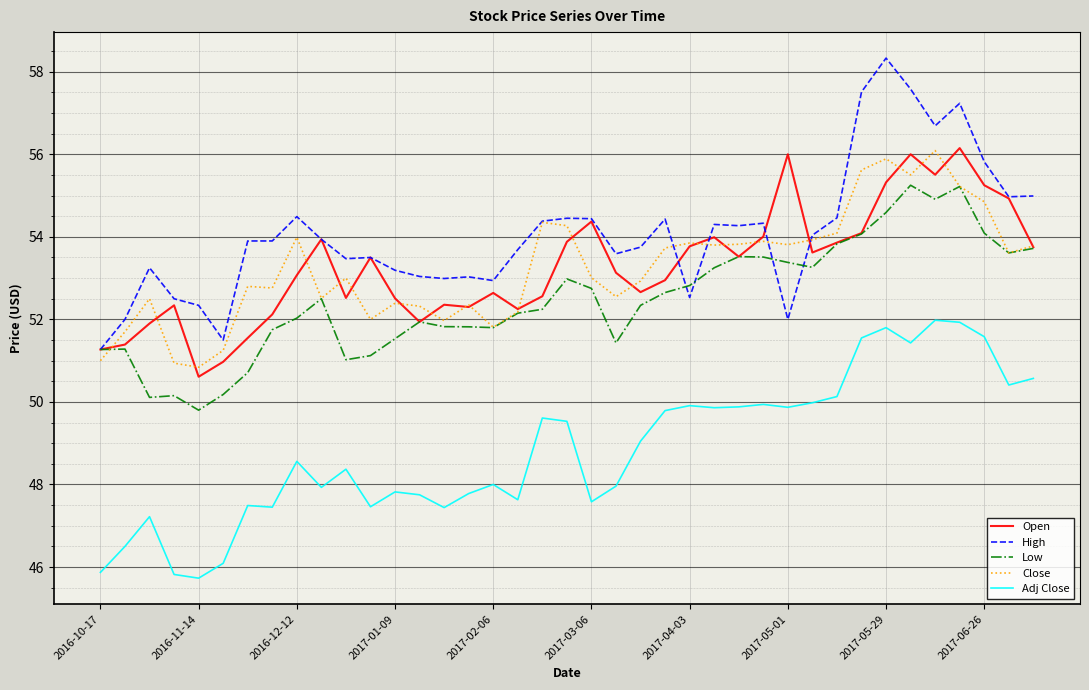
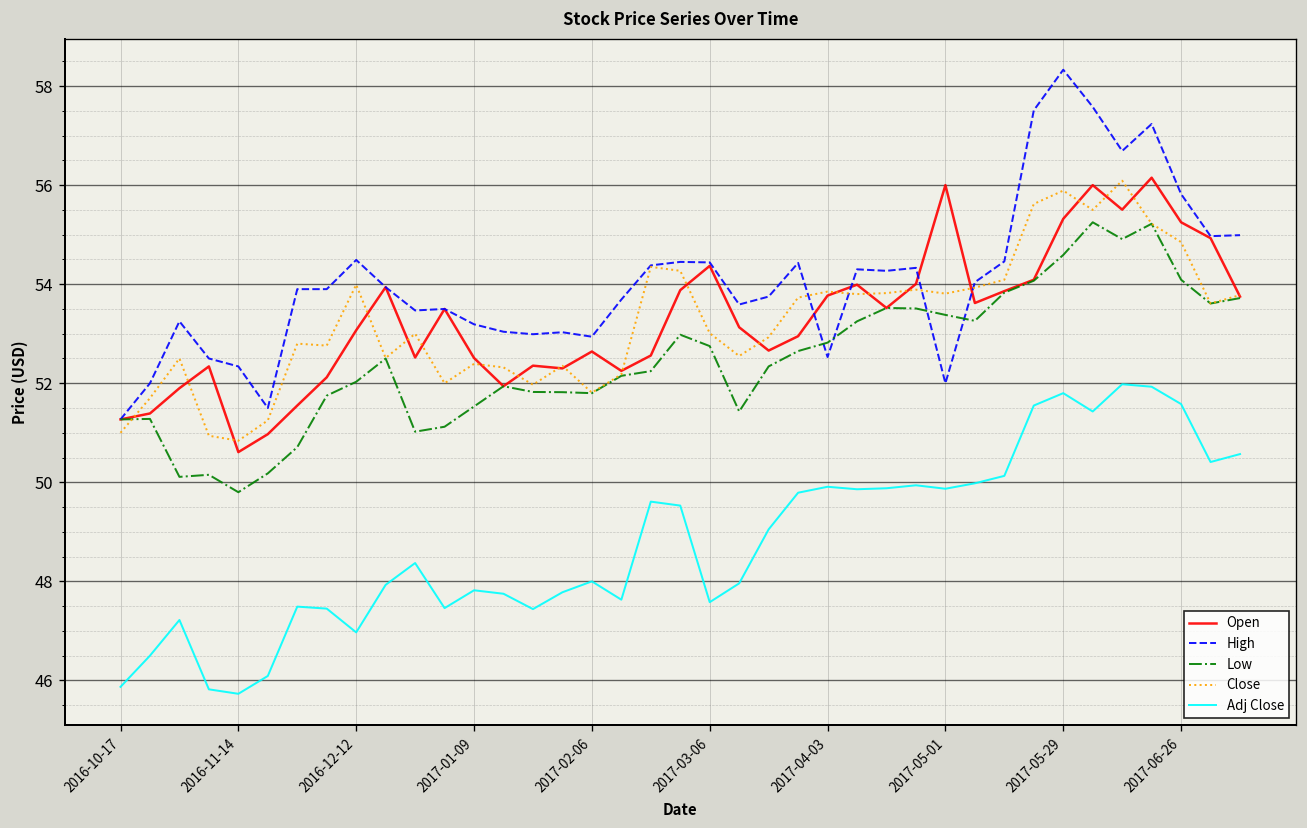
  {
    "Open": {
      "2016-11-14": 50.6,
      "2016-12-12": 53.1,
      "2017-01-09": 52.5,
      "2017-02-06": 52.6,
      "2017-03-06": 54.4,
      "2017-04-03": 53.8,
      "2017-05-01": 56.0,
      "2017-05-29": 55.3,
      "2017-06-26": 55.3
    },
    "High": {
      "2016-11-14": 52.3,
      "2016-12-12": 54.5,
      "2017-01-09": 53.2,
      "2017-02-06": 52.9,
      "2017-03-06": 54.4,
      "2017-04-03": 52.5,
      "2017-05-01": 52.0,
      "2017-05-29": 58.3,
      "2017-06-26": 55.8
    },
    "Low": {
      "2016-11-14": 49.8,
      "2016-12-12": 52.0,
      "2017-01-09": 51.5,
      "2017-03-06": 52.8,
      "2017-04-03": 52.8,
      "2017-05-01": 53.4,
      "2017-05-29": 54.6,
      "2017-06-26": 54.1
    },
    "Close": {
      "2016-10-17": 51.0,
      "2016-11-14": 50.8,
      "2016-12-12": 54.0,
      "2017-01-09": 52.4,
      "2017-03-06": 53.0,
      "2017-04-03": 53.9,
      "2017-05-01": 53.8,
      "2017-05-29": 55.9,
      "2017-06-26": 54.9
    },
    "Adj Close": {
      "2016-10-17": 45.9,
      "2016-11-14": 45.7,
-     "2016-12-12": 48.6,
+     "2016-12-12": 47.0,
      "2017-01-09": 47.8,
      "2017-02-06": 48.0,
      "2017-03-06": 47.6,
      "2017-04-03": 49.9,
      "2017-05-01": 49.9,
      "2017-05-29": 51.8,
      "2017-06-26": 51.6
    }
  }
